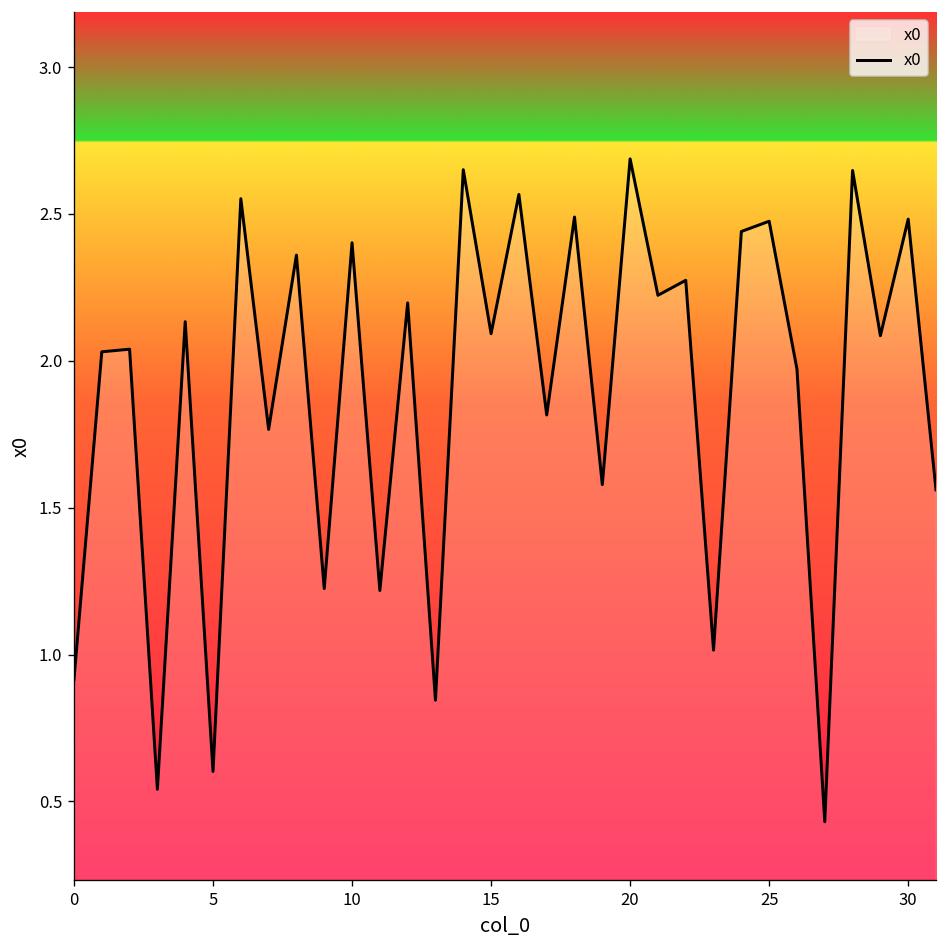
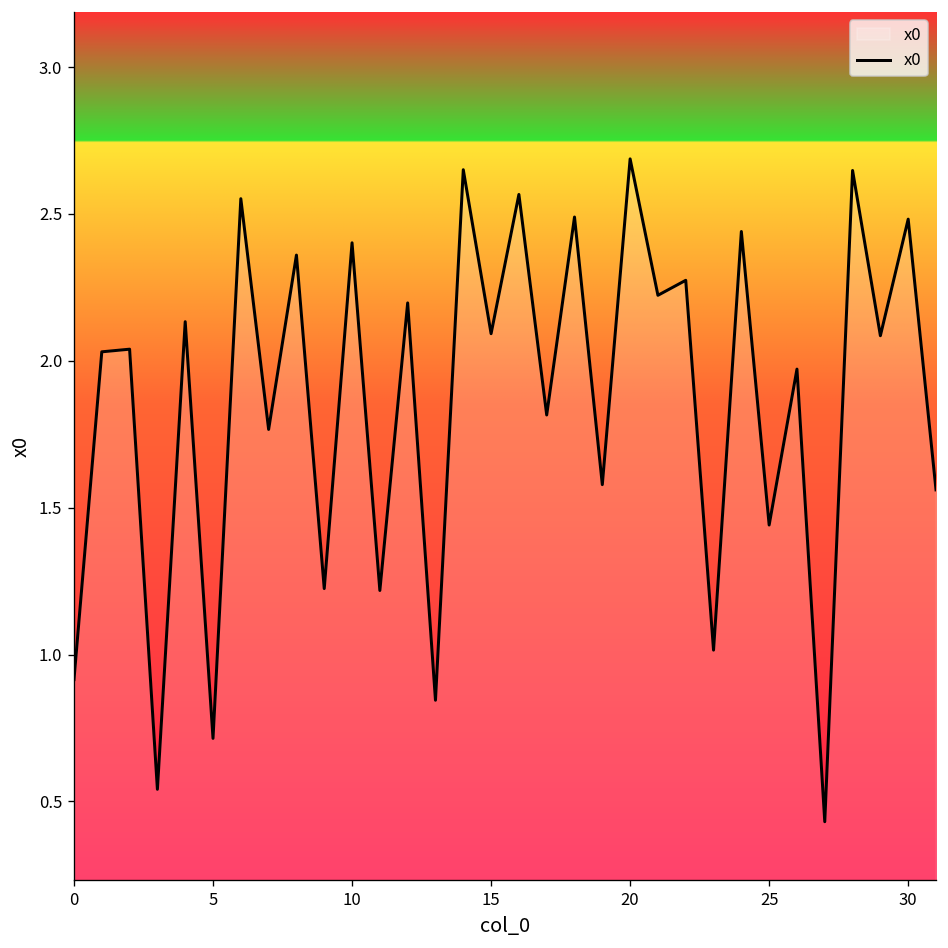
  {
    "0": 0.92,
-   "5": 0.60,
+   "5": 0.71,
    "10": 2.40,
    "15": 2.09,
    "20": 2.69,
-   "25": 2.48,
+   "25": 1.44,
    "30": 2.48
  }
